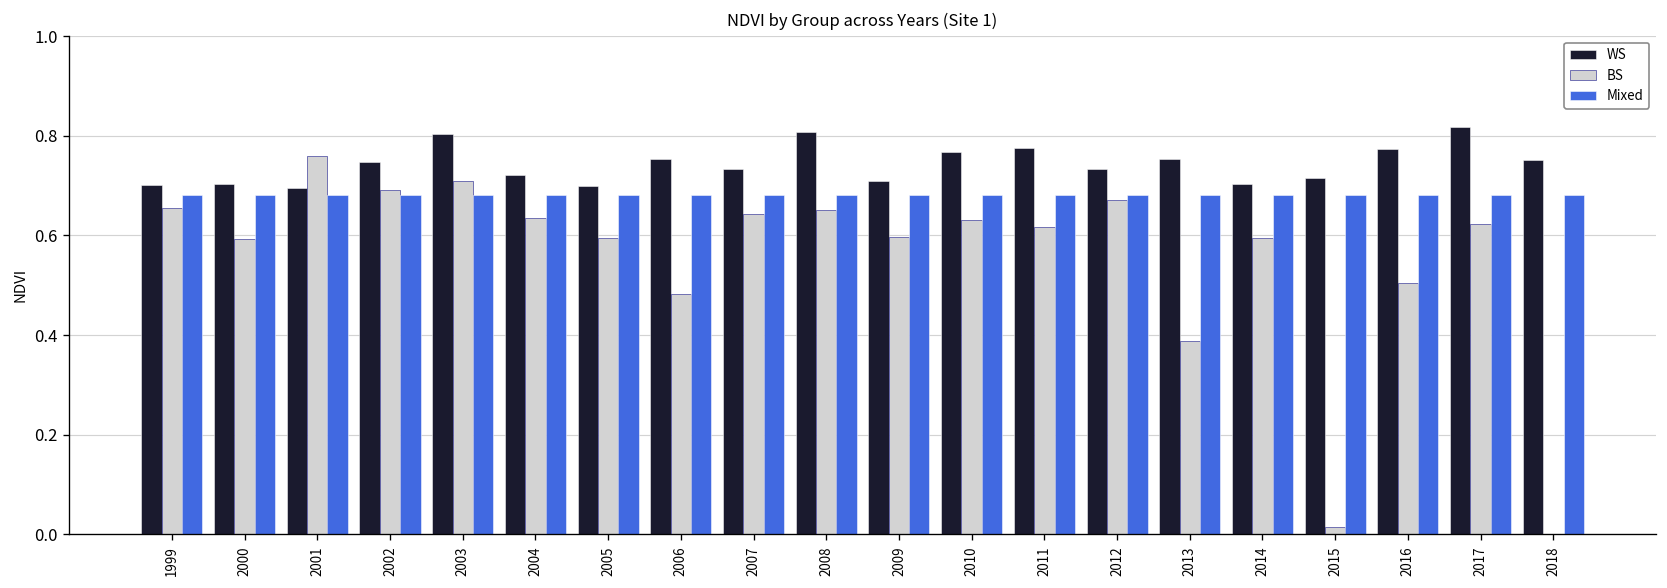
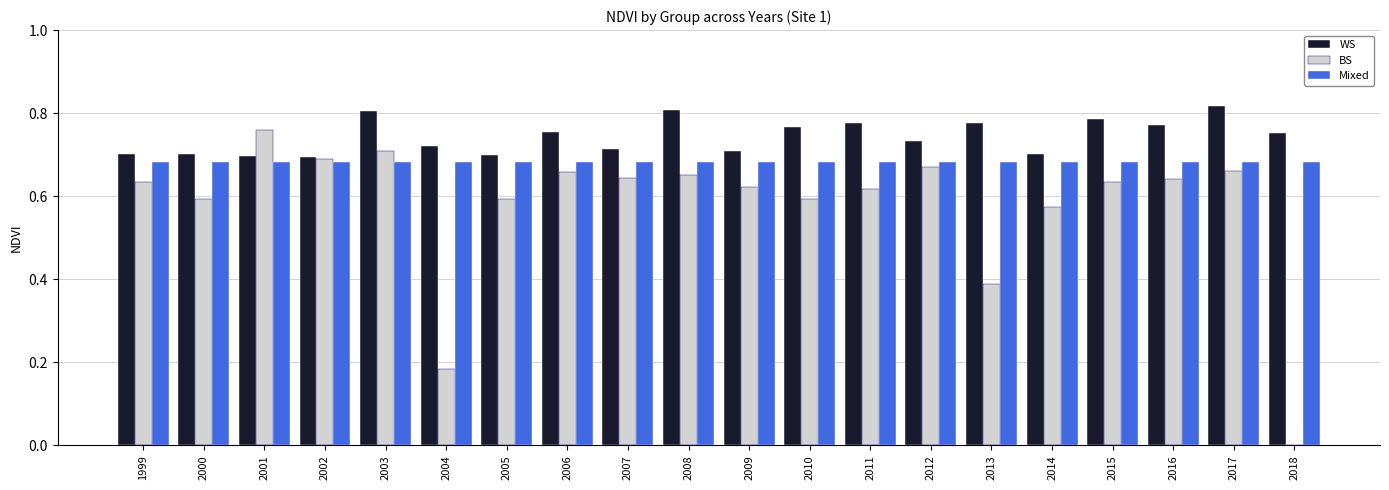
  {
    "WS": {
      "1999": 0.70,
      "2000": 0.70,
      "2001": 0.70,
-     "2002": 0.75,
+     "2002": 0.69,
      "2003": 0.80,
      "2004": 0.72,
      "2005": 0.70,
      "2006": 0.75,
-     "2007": 0.73,
+     "2007": 0.71,
      "2008": 0.81,
      "2009": 0.71,
      "2010": 0.77,
      "2011": 0.78,
      "2012": 0.73,
-     "2013": 0.75,
+     "2013": 0.78,
      "2014": 0.70,
-     "2015": 0.71,
+     "2015": 0.79,
      "2016": 0.77,
      "2017": 0.82,
      "2018": 0.75
    },
    "BS": {
-     "1999": 0.66,
+     "1999": 0.63,
      "2000": 0.59,
      "2001": 0.76,
      "2002": 0.69,
      "2003": 0.71,
-     "2004": 0.63,
+     "2004": 0.18,
      "2005": 0.59,
-     "2006": 0.48,
+     "2006": 0.66,
      "2007": 0.64,
      "2008": 0.65,
-     "2009": 0.60,
-     "2010": 0.63,
+     "2009": 0.62,
+     "2010": 0.59,
      "2011": 0.62,
      "2012": 0.67,
      "2013": 0.39,
-     "2014": 0.60,
-     "2015": 0.02,
-     "2016": 0.51,
-     "2017": 0.62,
+     "2014": 0.57,
+     "2015": 0.63,
+     "2016": 0.64,
+     "2017": 0.66,
      "2018": 0.00
    },
    "Mixed": {
      "1999": 0.68,
      "2000": 0.68,
      "2001": 0.68,
      "2002": 0.68,
      "2003": 0.68,
      "2004": 0.68,
      "2005": 0.68,
      "2006": 0.68,
      "2007": 0.68,
      "2008": 0.68,
      "2009": 0.68,
      "2010": 0.68,
      "2011": 0.68,
      "2012": 0.68,
      "2013": 0.68,
      "2014": 0.68,
      "2015": 0.68,
      "2016": 0.68,
      "2017": 0.68,
      "2018": 0.68
    }
  }
